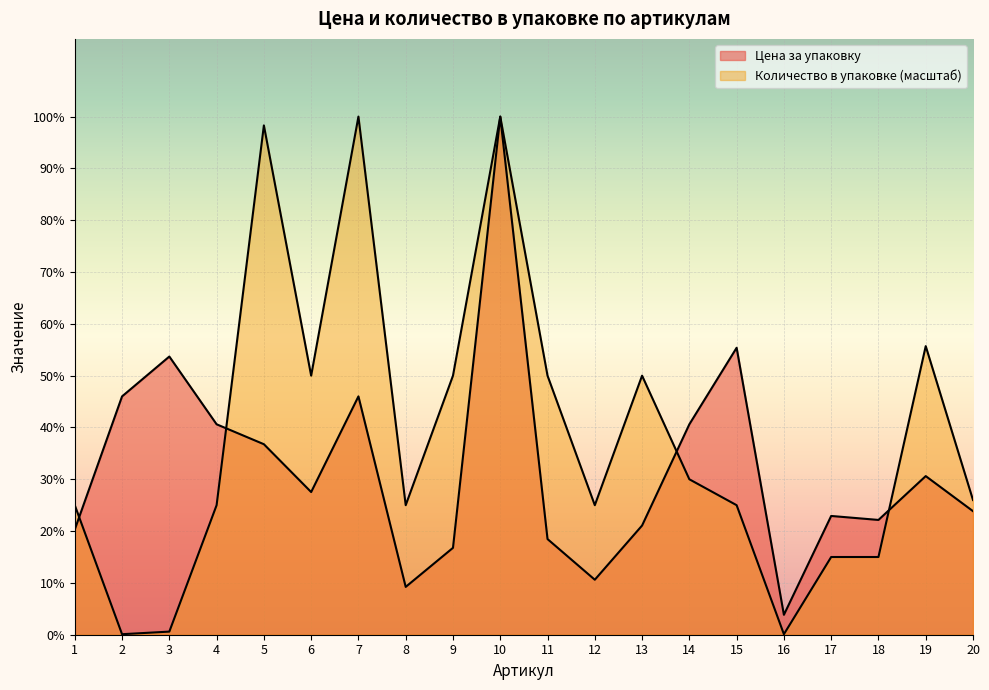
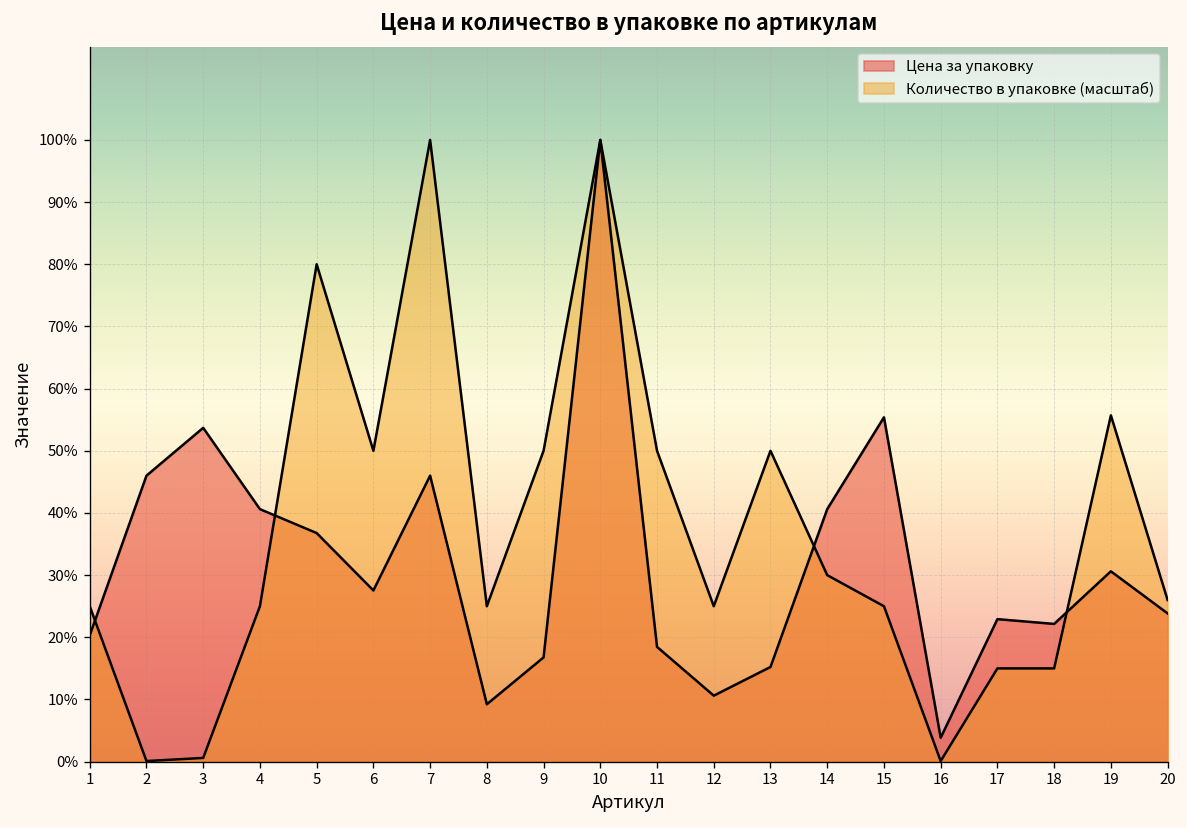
  {
    "Цена за упаковку": {
      "1": "20%",
      "2": "46%",
      "3": "54%",
      "4": "41%",
      "5": "37%",
      "6": "28%",
      "7": "46%",
      "8": "9%",
      "9": "17%",
      "11": "18%",
      "12": "11%",
-     "13": "21%",
+     "13": "15%",
      "14": "41%",
      "15": "55%",
      "16": "4%",
      "17": "23%",
      "18": "22%",
      "19": "31%",
      "20": "24%"
    },
    "Количество в упаковке (масштаб)": {
      "1": "25%",
      "2": "0%",
      "3": "1%",
      "4": "25%",
-     "5": "98%",
+     "5": "80%",
      "6": "50%",
      "7": "100%",
      "8": "25%",
      "9": "50%",
      "11": "50%",
      "12": "25%",
      "13": "50%",
      "14": "30%",
      "15": "25%",
      "16": "0%",
      "17": "15%",
      "18": "15%",
      "19": "56%",
      "20": "26%"
    }
  }
